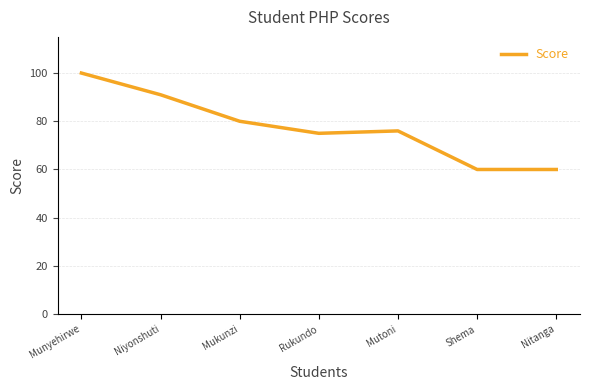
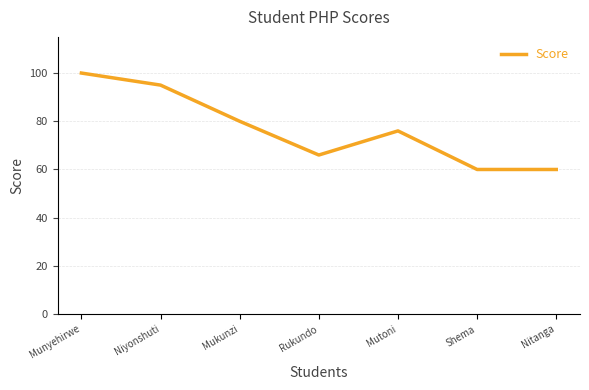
  {
    "Munyehirwe": 100,
-   "Niyonshuti": 91,
+   "Niyonshuti": 95,
    "Mukunzi": 80,
-   "Rukundo": 75,
+   "Rukundo": 66,
    "Mutoni": 76,
    "Shema": 60,
    "Nitanga": 60
  }
